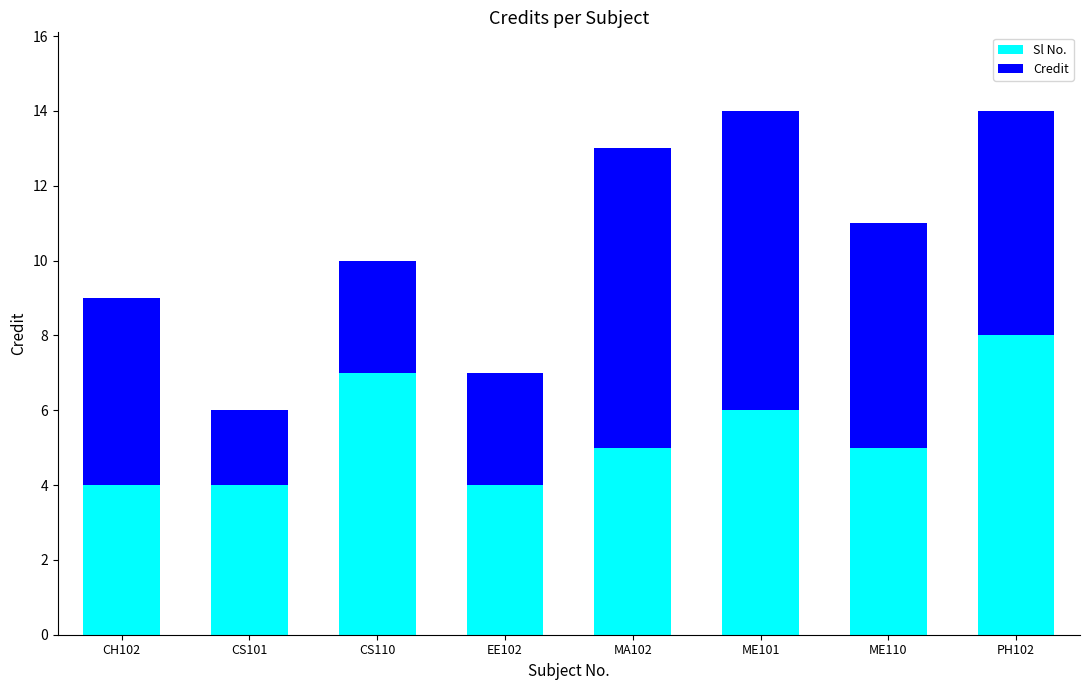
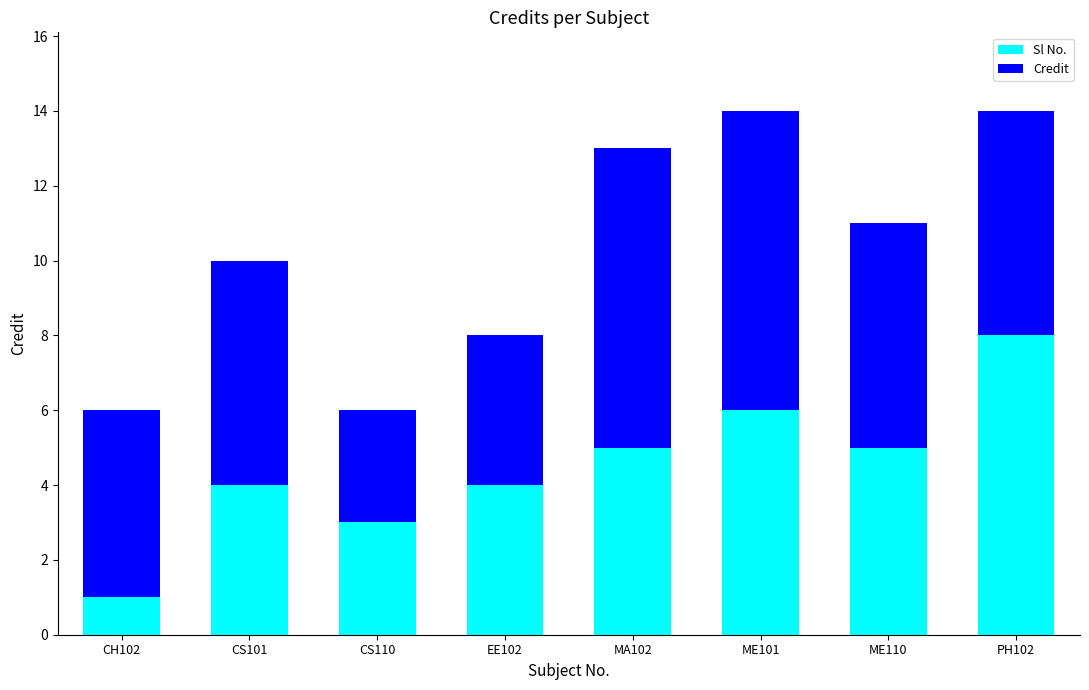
  {
    "Sl No.": {
-     "CH102": 4,
+     "CH102": 1,
      "CS101": 4,
-     "CS110": 7,
+     "CS110": 3,
      "EE102": 4,
      "MA102": 5,
      "ME101": 6,
      "ME110": 5,
      "PH102": 8
    },
    "Credit": {
      "CH102": 5,
-     "CS101": 2,
+     "CS101": 6,
      "CS110": 3,
-     "EE102": 3,
+     "EE102": 4,
      "MA102": 8,
      "ME101": 8,
      "ME110": 6,
      "PH102": 6
    }
  }
